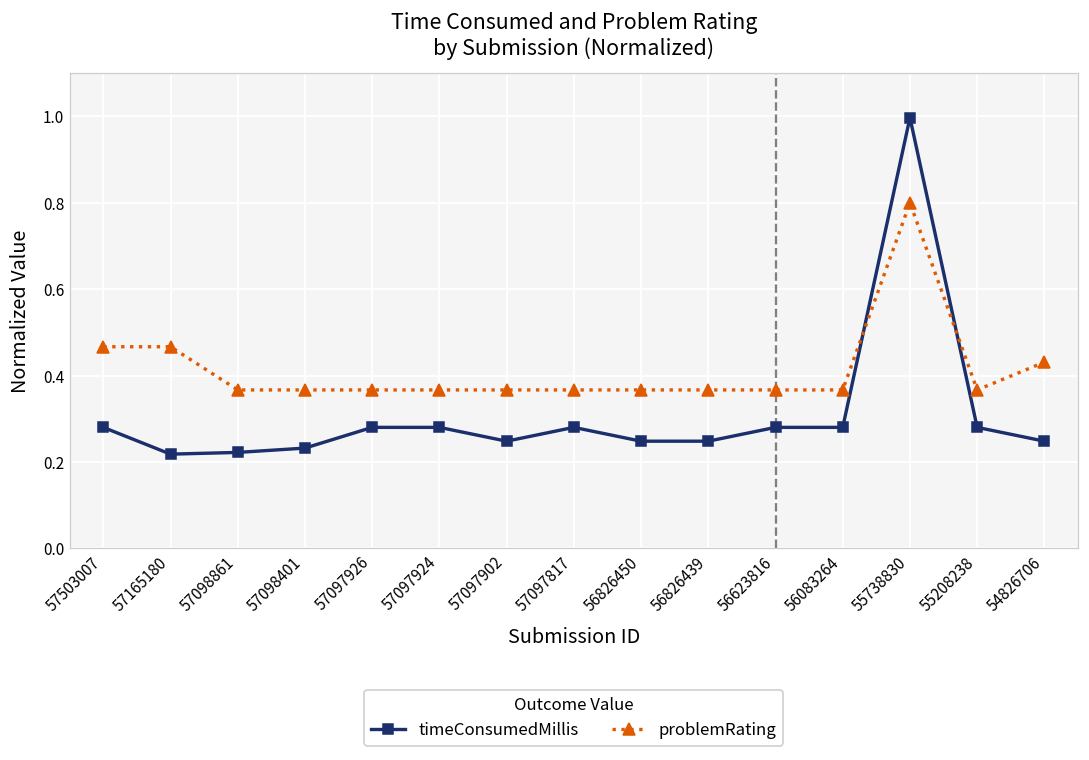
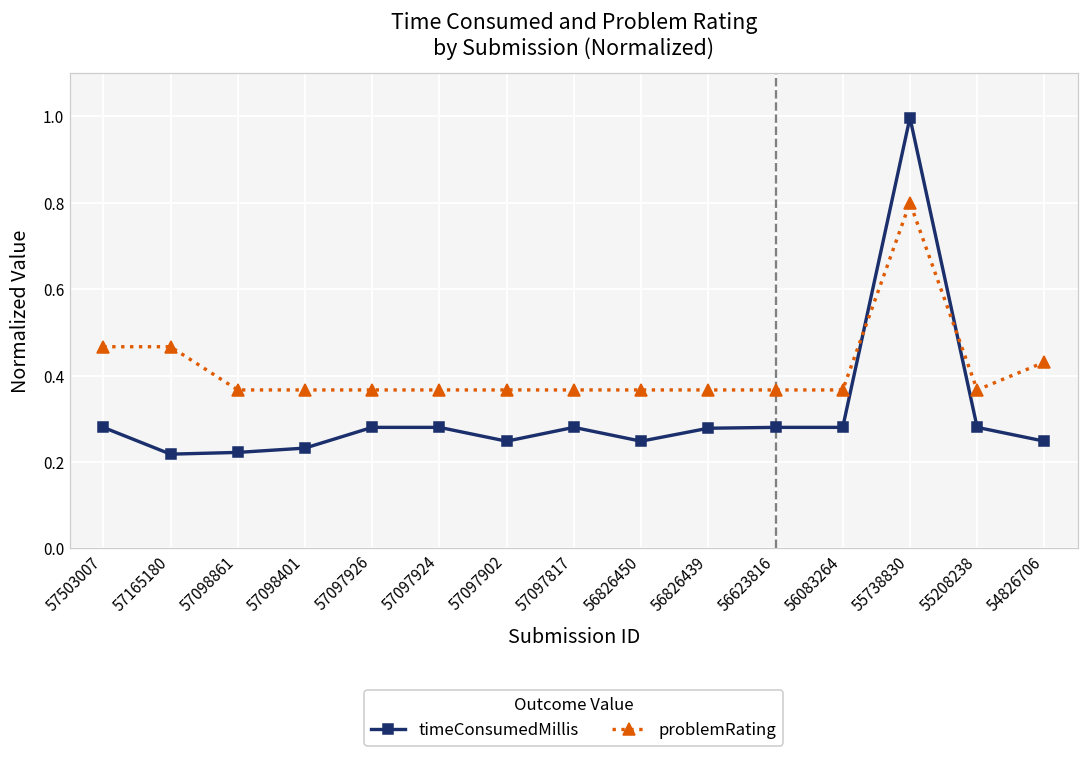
  {
    "timeConsumedMillis": {
      "57503007": 0.28,
      "57165180": 0.22,
      "57098861": 0.22,
      "57098401": 0.23,
      "57097926": 0.28,
      "57097924": 0.28,
      "57097902": 0.25,
      "57097817": 0.28,
      "56826450": 0.25,
-     "56826439": 0.25,
+     "56826439": 0.28,
      "56623816": 0.28,
      "56083264": 0.28,
      "55738830": 1.00,
      "55208238": 0.28,
      "54826706": 0.25
    },
    "problemRating": {
      "57503007": 0.47,
      "57165180": 0.47,
      "57098861": 0.37,
      "57098401": 0.37,
      "57097926": 0.37,
      "57097924": 0.37,
      "57097902": 0.37,
      "57097817": 0.37,
      "56826450": 0.37,
      "56826439": 0.37,
      "56623816": 0.37,
      "56083264": 0.37,
      "55738830": 0.80,
      "55208238": 0.37,
      "54826706": 0.43
    }
  }
